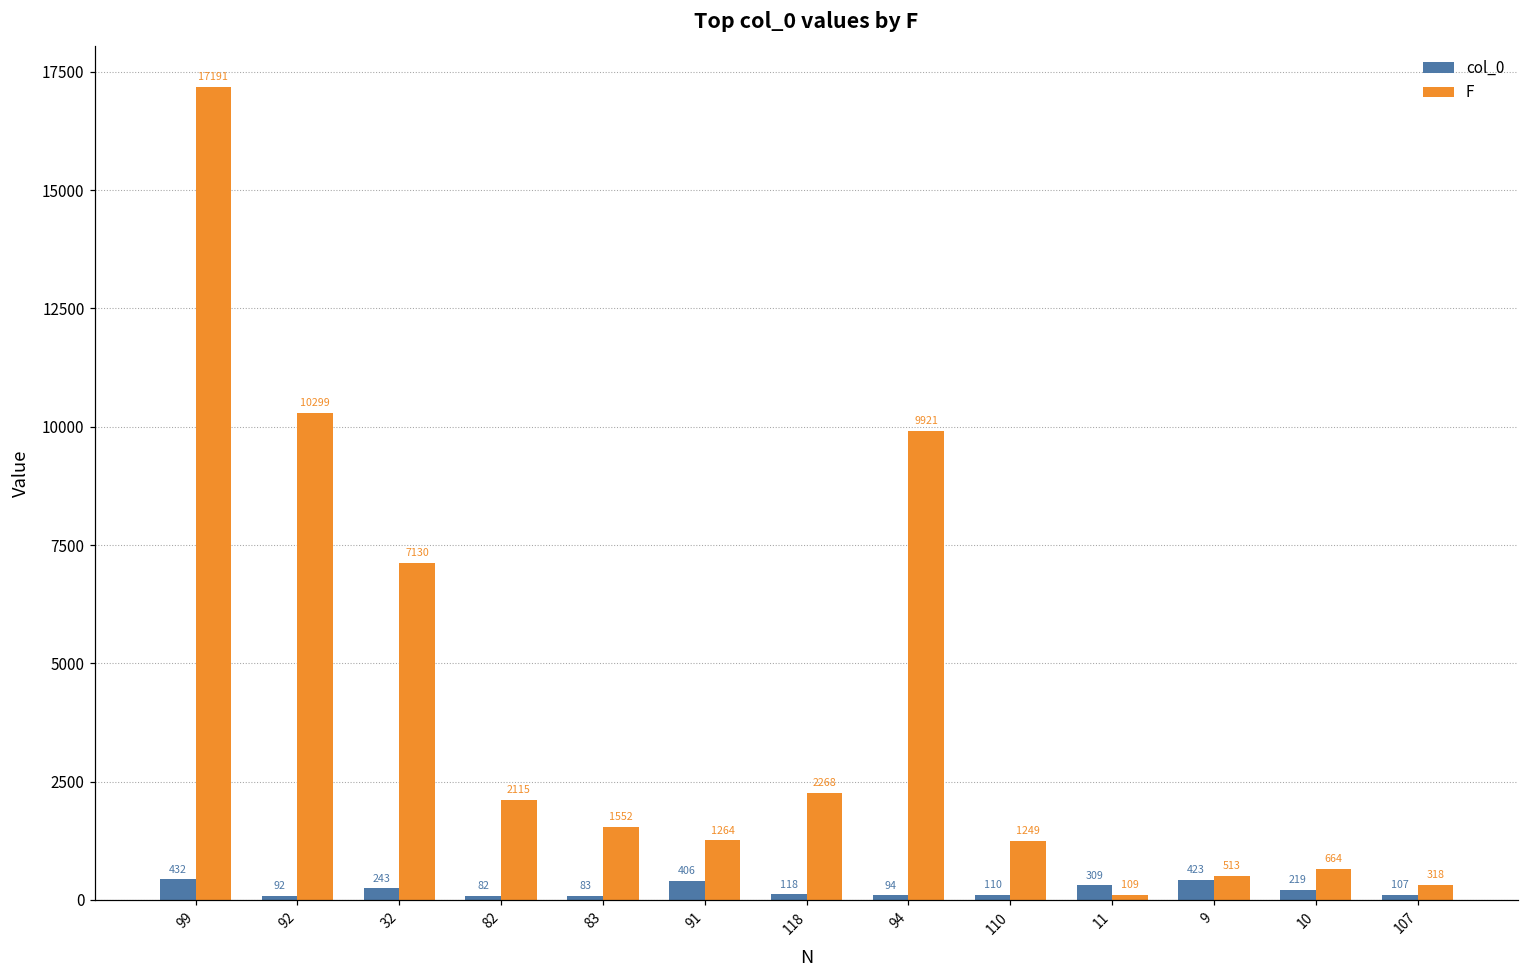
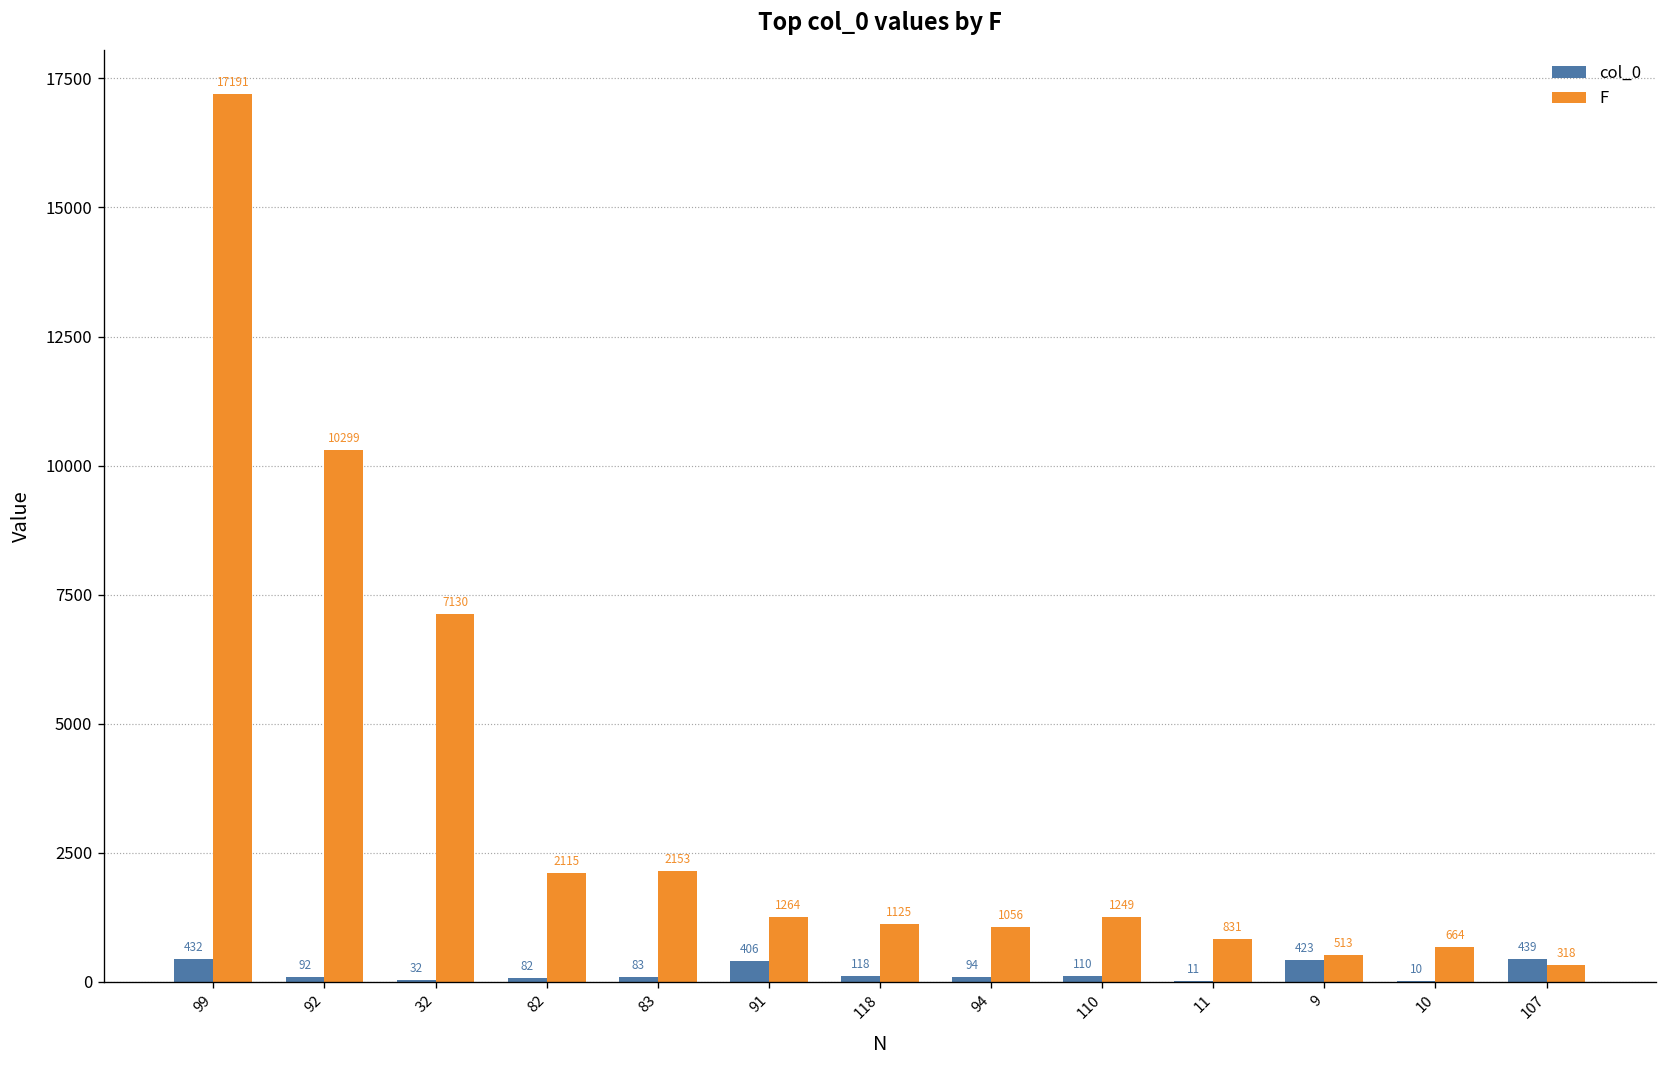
  {
    "col_0": {
      "99": 432,
      "92": 92,
-     "32": 243,
+     "32": 32,
      "82": 82,
      "83": 83,
      "91": 406,
      "118": 118,
      "94": 94,
      "110": 110,
-     "11": 309,
+     "11": 11,
      "9": 423,
-     "10": 219,
-     "107": 107
+     "10": 10,
+     "107": 439
    },
    "F": {
      "99": 17191,
      "92": 10299,
      "32": 7130,
      "82": 2115,
-     "83": 1552,
+     "83": 2153,
      "91": 1264,
-     "118": 2268,
-     "94": 9921,
+     "118": 1125,
+     "94": 1056,
      "110": 1249,
-     "11": 109,
+     "11": 831,
      "9": 513,
      "10": 664,
      "107": 318
    }
  }
